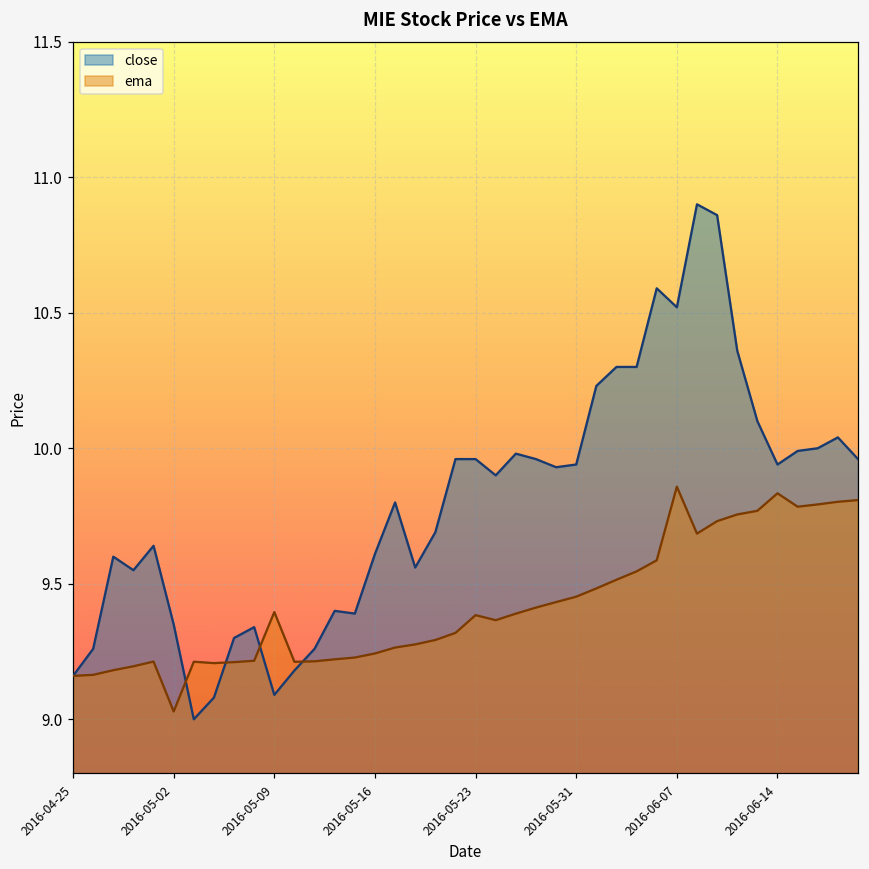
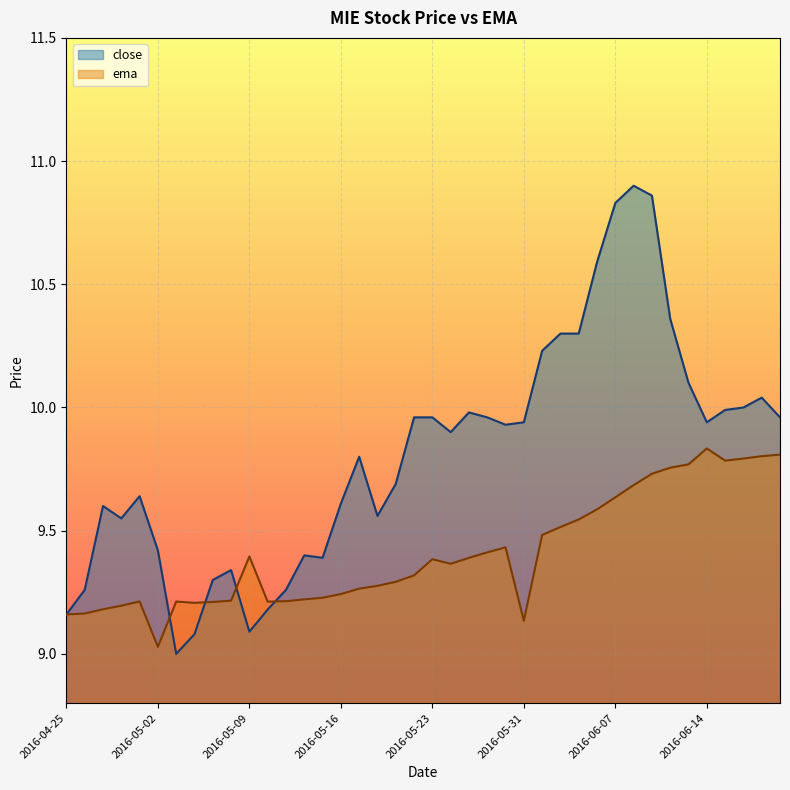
  {
    "close": {
-     "2016-05-02": 9.35,
+     "2016-05-02": 9.42,
      "2016-05-09": 9.09,
      "2016-05-16": 9.61,
      "2016-05-23": 9.96,
      "2016-05-31": 9.94,
-     "2016-06-07": 10.52,
+     "2016-06-07": 10.83,
      "2016-06-14": 9.94
    },
    "ema": {
      "2016-05-02": 9.03,
      "2016-05-09": 9.40,
      "2016-05-16": 9.24,
      "2016-05-23": 9.38,
-     "2016-05-31": 9.45,
-     "2016-06-07": 9.86,
+     "2016-05-31": 9.13,
+     "2016-06-07": 9.64,
      "2016-06-14": 9.83
    }
  }
